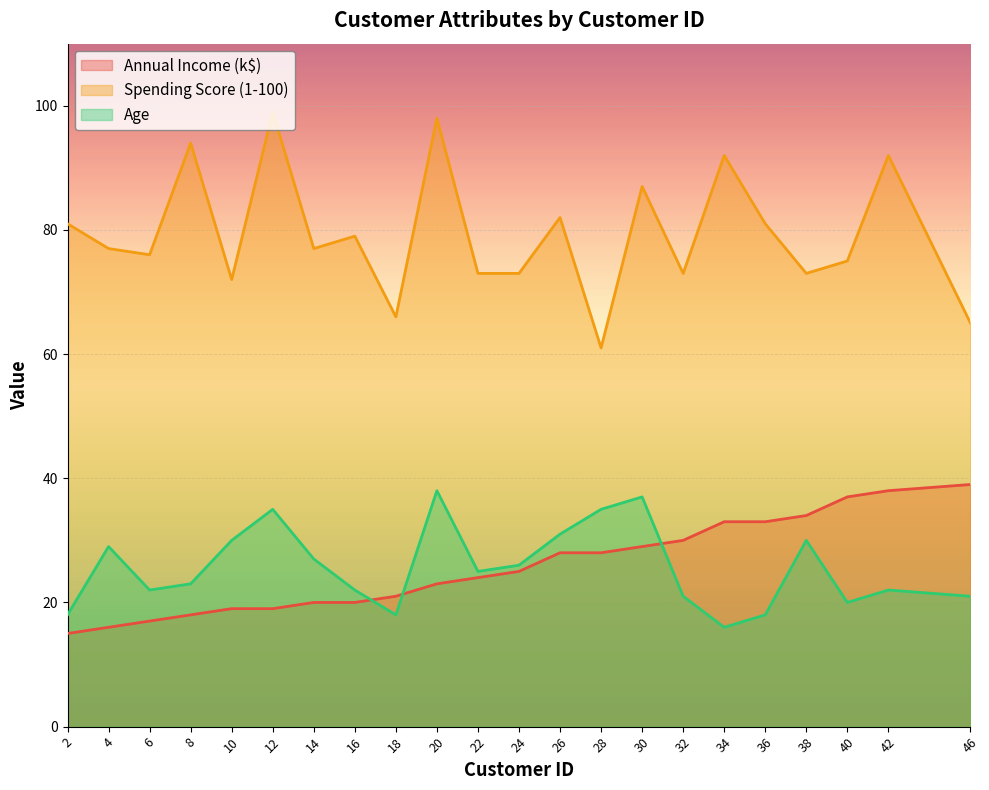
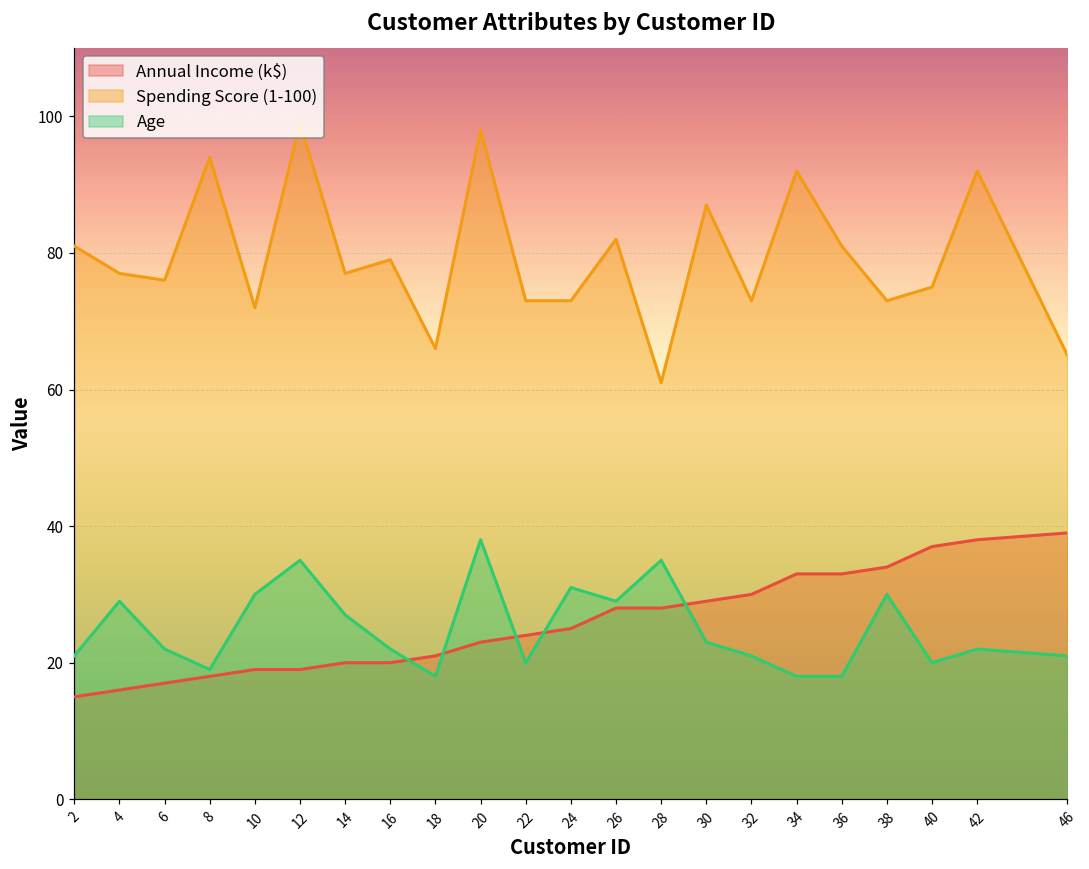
  {
    "Age": {
-     "2": 18,
+     "2": 21,
      "4": 29,
      "6": 22,
-     "8": 23,
+     "8": 19,
      "10": 30,
      "12": 35,
      "14": 27,
      "16": 22,
      "18": 18,
      "20": 38,
-     "22": 25,
-     "24": 26,
-     "26": 31,
+     "22": 20,
+     "24": 31,
+     "26": 29,
      "28": 35,
-     "30": 37,
+     "30": 23,
      "32": 21,
-     "34": 16,
+     "34": 18,
      "36": 18,
      "38": 30,
      "40": 20,
      "42": 22,
      "46": 21
    }
  }
